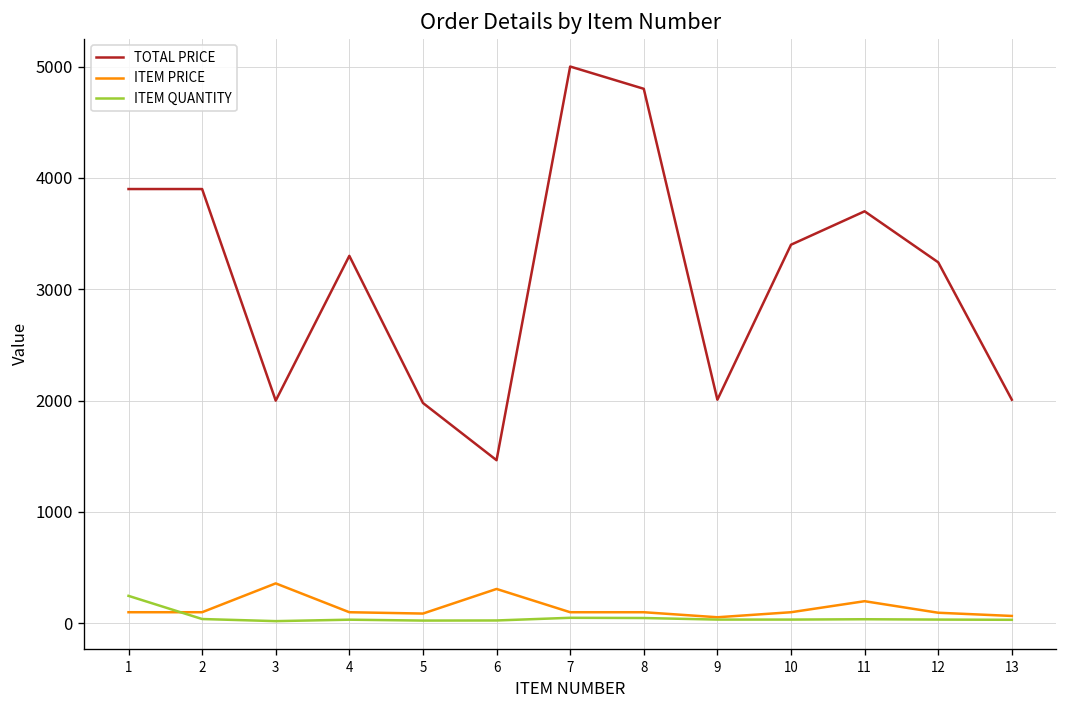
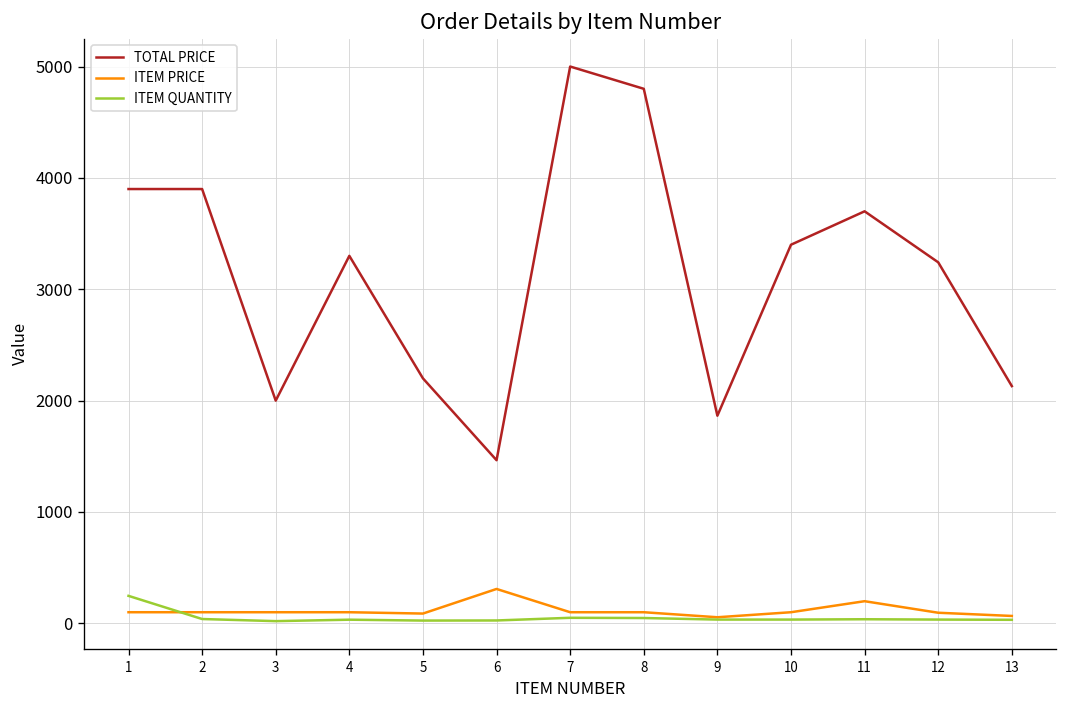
  {
    "TOTAL PRICE": {
      "1": 3900,
      "2": 3900,
      "3": 2000,
      "4": 3300,
-     "5": 2000,
+     "5": 2200,
      "6": 1500,
      "7": 5000,
      "8": 4800,
-     "9": 2000,
+     "9": 1900,
      "10": 3400,
      "11": 3700,
      "12": 3200,
-     "13": 2000
+     "13": 2100
    },
    "ITEM PRICE": {
      "1": 100,
      "2": 100,
-     "3": 400,
+     "3": 100,
      "4": 100,
      "5": 100,
      "6": 300,
      "7": 100,
      "8": 100,
      "10": 100,
      "11": 200,
      "12": 100,
      "13": 100
    },
    "ITEM QUANTITY": {
      "1": 200,
      "2": 0,
      "3": 0,
      "4": 0,
      "5": 0,
      "6": 0,
      "7": 100,
      "8": 0,
      "10": 0,
      "11": 0,
      "12": 0,
      "13": 0
    }
  }
